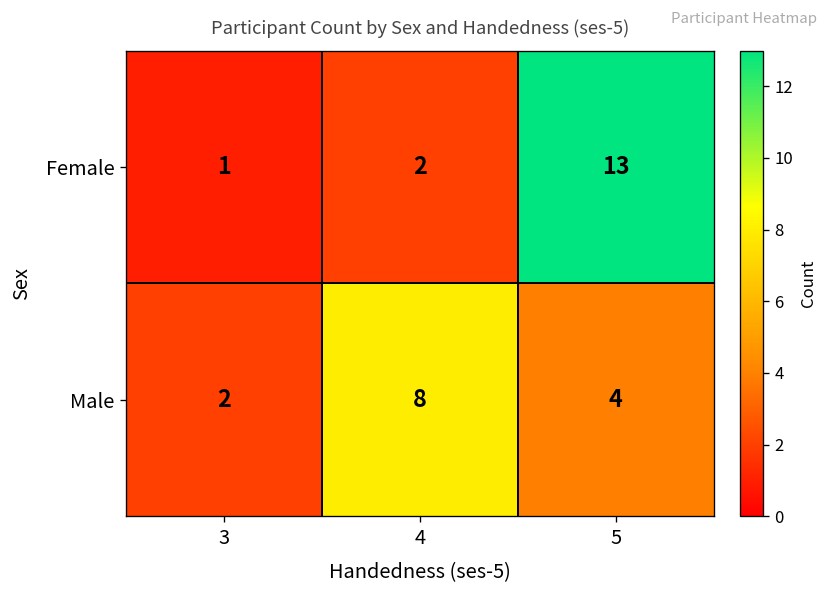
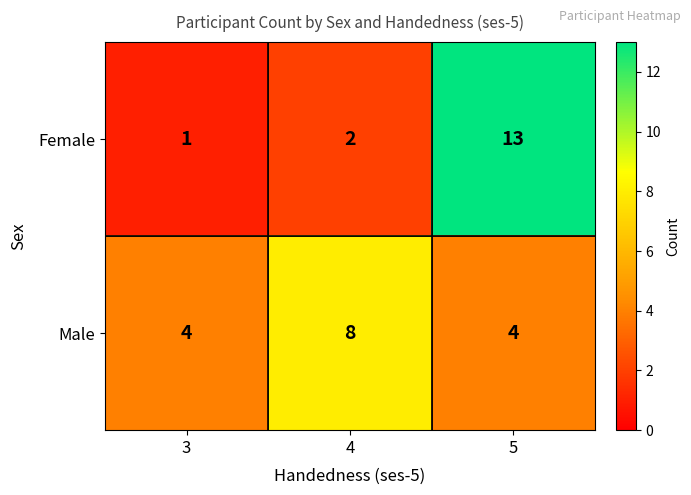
  {
    "Female": {
      "3": 1,
      "4": 2,
      "5": 13
    },
    "Male": {
-     "3": 2,
+     "3": 4,
      "4": 8,
      "5": 4
    }
  }
